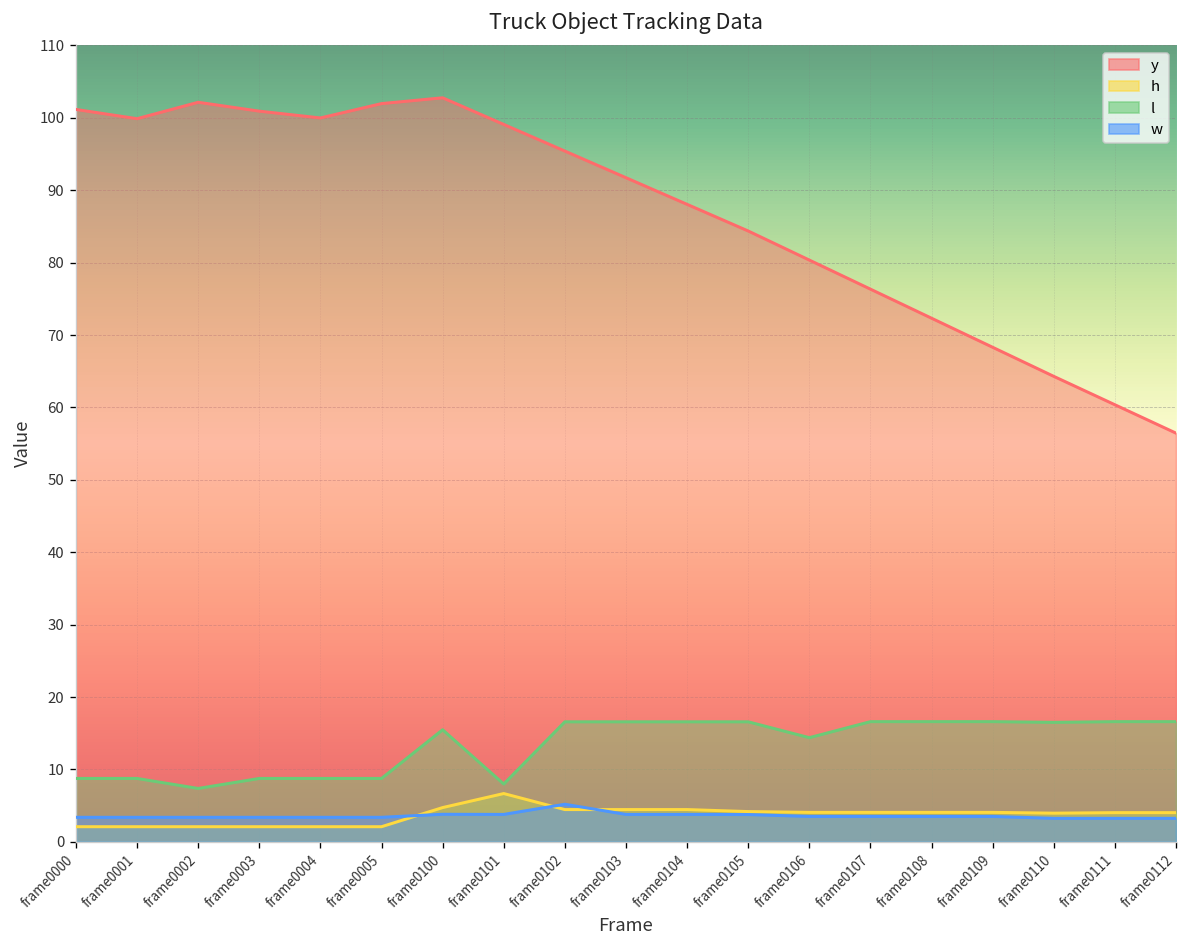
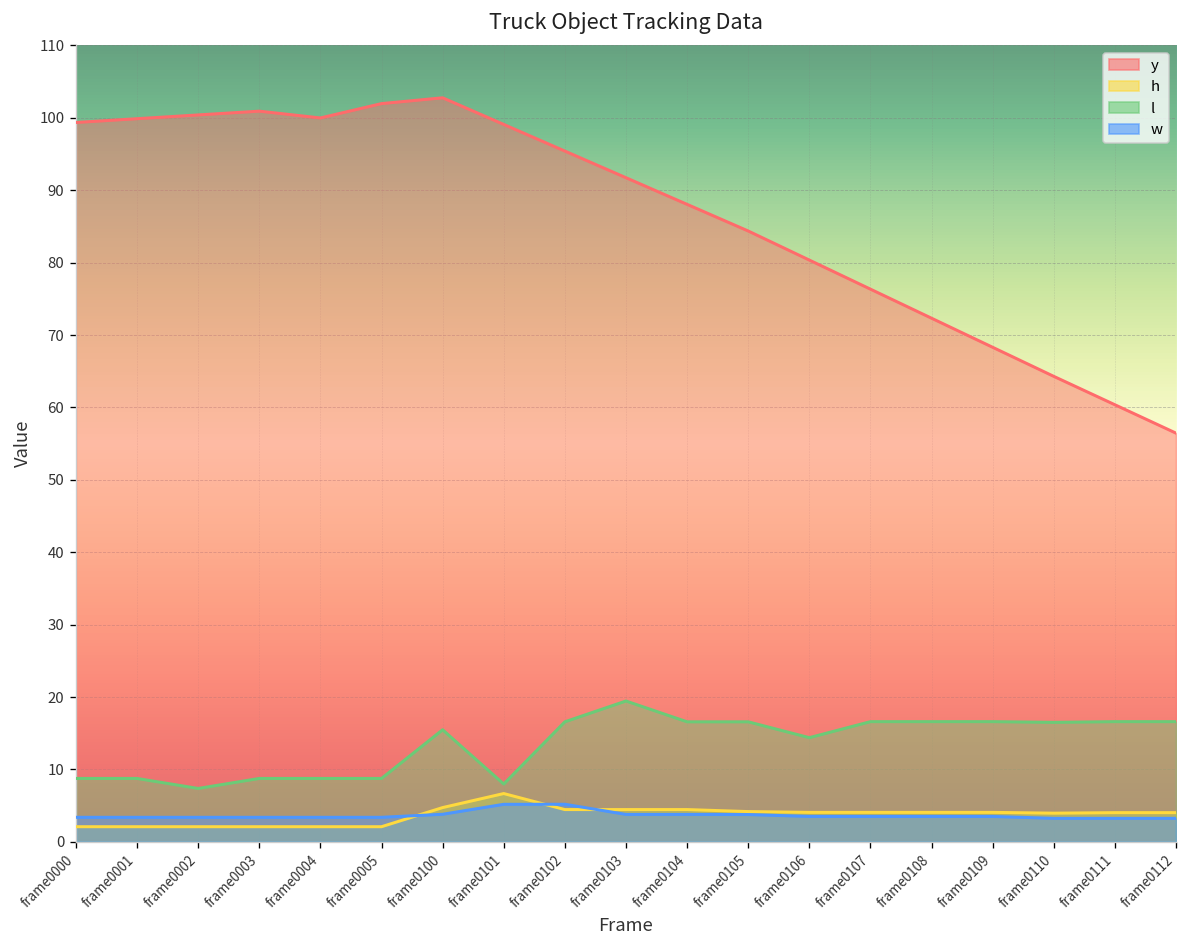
  {
    "y": {
-     "frame0000": 101,
+     "frame0000": 99,
      "frame0001": 100,
-     "frame0002": 102,
+     "frame0002": 100,
      "frame0003": 101,
      "frame0004": 100,
      "frame0005": 102,
      "frame0100": 103,
      "frame0101": 99,
      "frame0102": 95,
      "frame0103": 92,
      "frame0104": 88,
      "frame0105": 84,
      "frame0106": 80,
      "frame0107": 76,
      "frame0108": 72,
      "frame0109": 68,
      "frame0110": 64,
      "frame0111": 60,
      "frame0112": 56
    },
    "h": {
      "frame0000": 2,
      "frame0001": 2,
      "frame0002": 2,
      "frame0003": 2,
      "frame0004": 2,
      "frame0005": 2,
      "frame0100": 5,
      "frame0101": 7,
      "frame0102": 4,
      "frame0103": 4,
      "frame0104": 4,
      "frame0106": 4,
      "frame0107": 4,
      "frame0108": 4,
      "frame0109": 4,
      "frame0110": 4,
      "frame0111": 4,
      "frame0112": 4
    },
    "l": {
      "frame0000": 9,
      "frame0001": 9,
      "frame0002": 7,
      "frame0003": 9,
      "frame0004": 9,
      "frame0005": 9,
      "frame0100": 15,
      "frame0101": 8,
      "frame0102": 17,
-     "frame0103": 17,
+     "frame0103": 19,
      "frame0104": 17,
      "frame0105": 17,
      "frame0106": 14,
      "frame0107": 17,
      "frame0108": 17,
      "frame0109": 17,
      "frame0110": 17,
      "frame0111": 17,
      "frame0112": 17
    },
    "w": {
      "frame0000": 3,
      "frame0001": 3,
      "frame0002": 3,
      "frame0003": 3,
      "frame0004": 3,
      "frame0005": 3,
      "frame0100": 4,
-     "frame0101": 4,
+     "frame0101": 5,
      "frame0102": 5,
      "frame0103": 4,
      "frame0104": 4,
      "frame0106": 4,
      "frame0107": 4,
      "frame0108": 4,
      "frame0109": 4,
      "frame0110": 3,
      "frame0111": 3,
      "frame0112": 3
    }
  }
